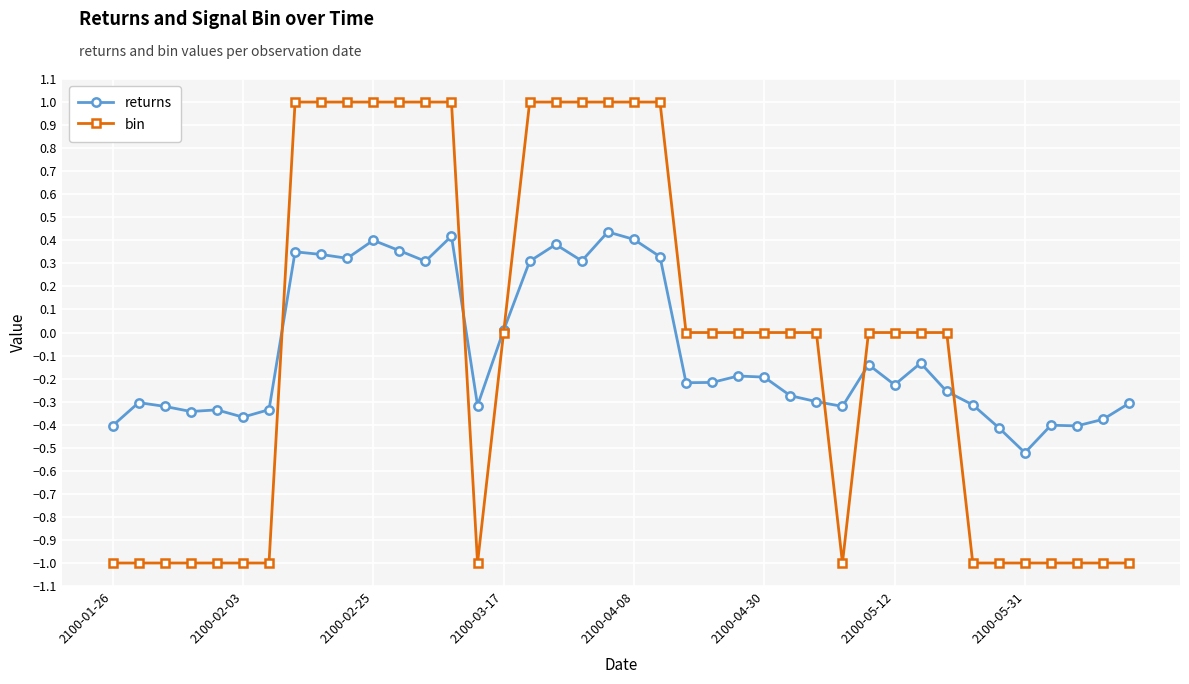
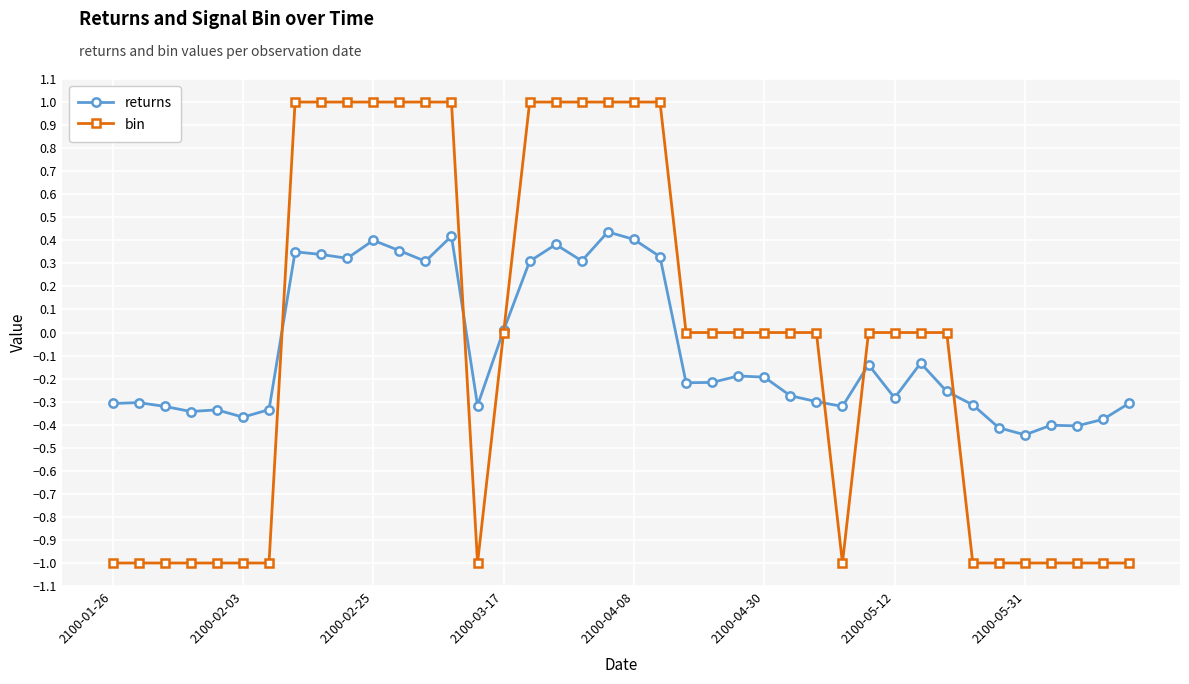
  {
    "returns": {
-     "2100-01-26": -0.40,
+     "2100-01-26": -0.31,
      "2100-02-03": -0.37,
      "2100-02-25": 0.40,
      "2100-04-08": 0.40,
      "2100-04-30": -0.19,
-     "2100-05-12": -0.23,
-     "2100-05-31": -0.52
+     "2100-05-12": -0.28,
+     "2100-05-31": -0.44
    },
    "bin": {
      "2100-01-26": -1.00,
      "2100-02-03": -1.00,
      "2100-02-25": 1.00,
      "2100-04-08": 1.00,
      "2100-04-30": 0.00,
      "2100-05-12": 0.00,
      "2100-05-31": -1.00
    }
  }
